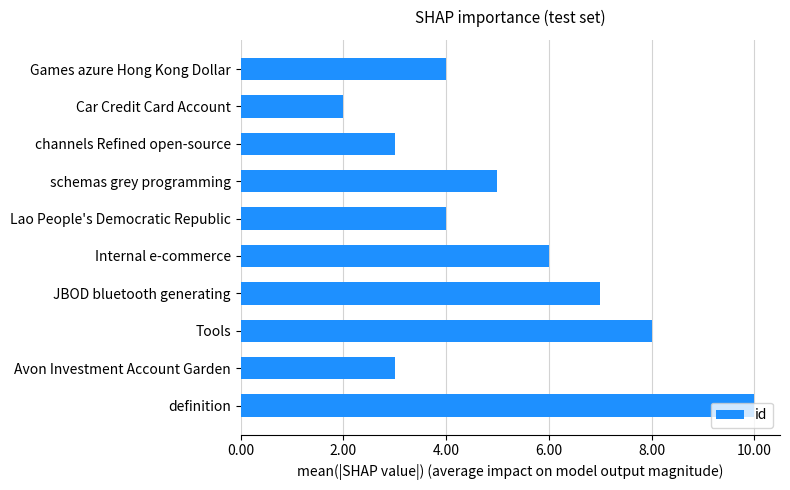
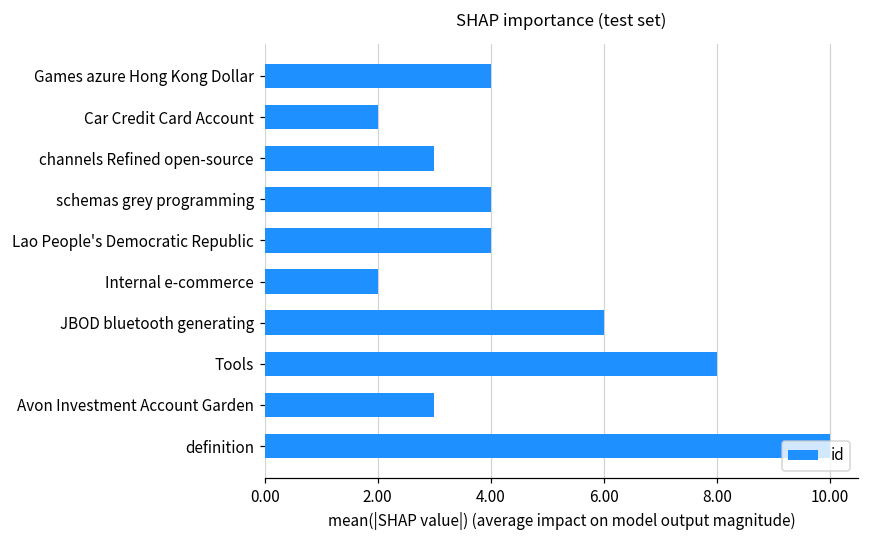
  {
    "Games azure Hong Kong Dollar": 4,
    "Car Credit Card Account": 2,
    "channels Refined open-source": 3,
-   "schemas grey programming": 5,
+   "schemas grey programming": 4,
    "Lao People's Democratic Republic": 4,
-   "Internal e-commerce": 6,
-   "JBOD bluetooth generating": 7,
+   "Internal e-commerce": 2,
+   "JBOD bluetooth generating": 6,
    "Tools": 8,
    "Avon Investment Account Garden": 3
  }
